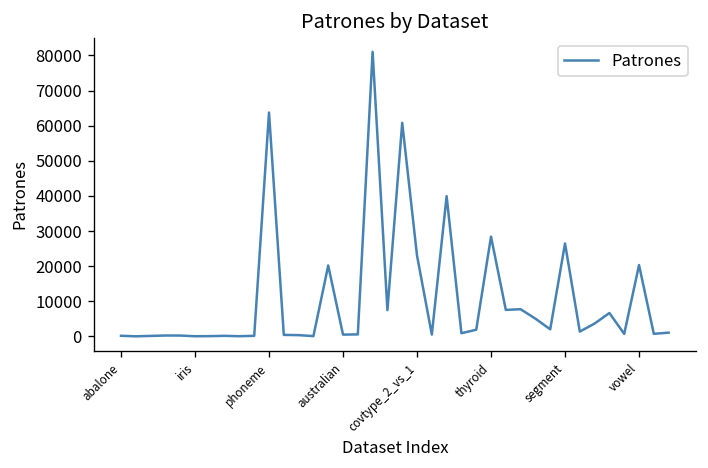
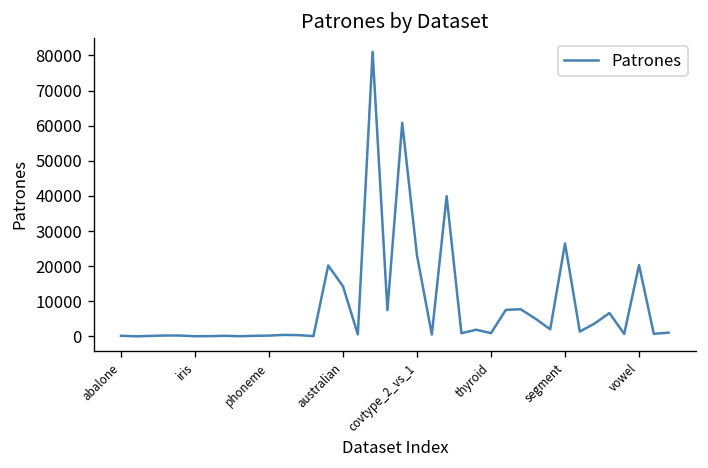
  {
    "abalone": 0,
    "iris": 0,
-   "phoneme": 64000,
-   "australian": 1000,
+   "phoneme": 0,
+   "australian": 14000,
    "covtype_2_vs_1": 23000,
-   "thyroid": 28000,
+   "thyroid": 1000,
    "segment": 26000,
    "vowel": 20000
  }
